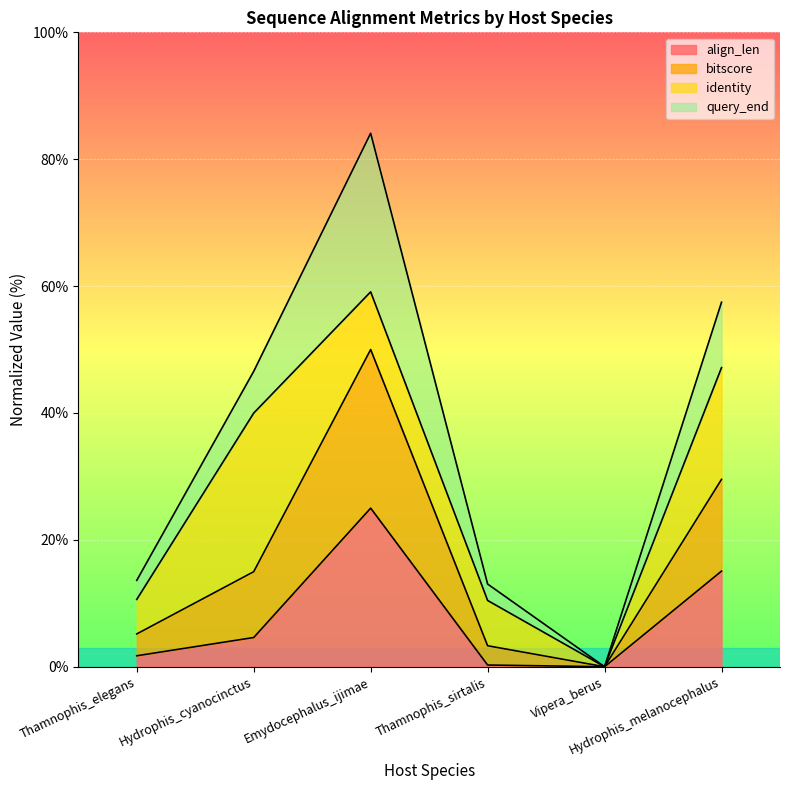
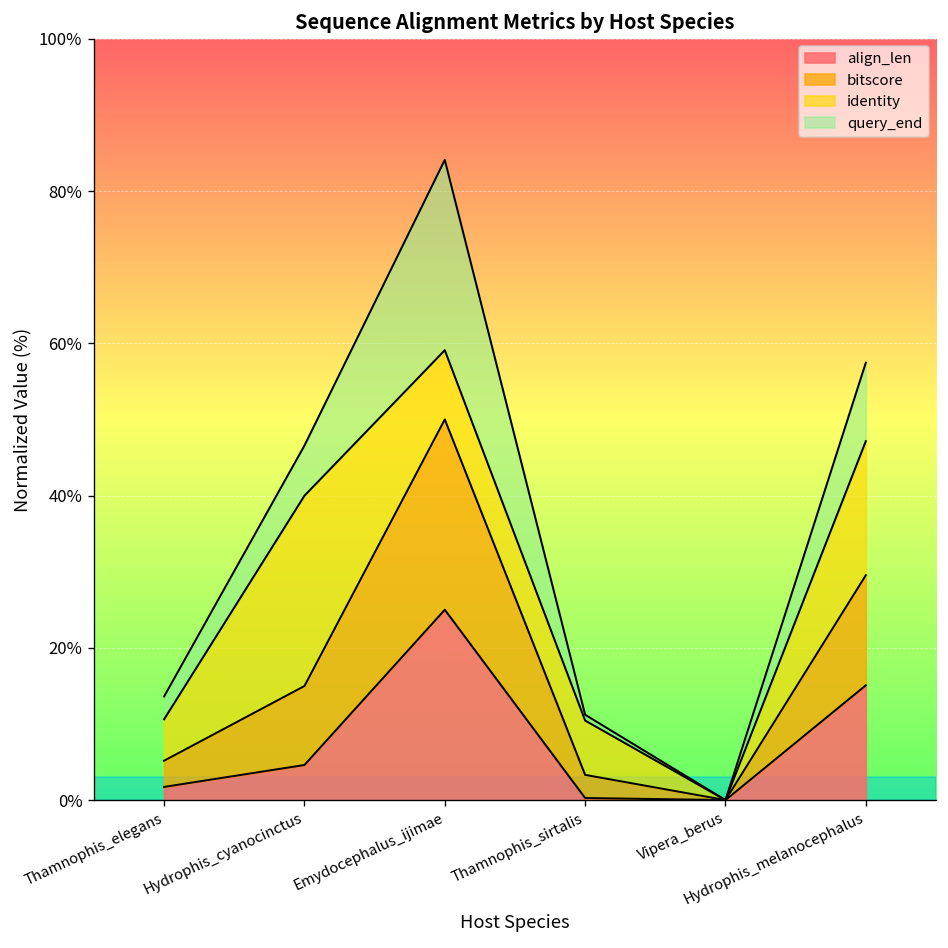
  {
    "align_len": {
      "Hydrophis_cyanocinctus": "5%",
      "Emydocephalus_ijimae": "25%",
      "Hydrophis_melanocephalus": "15%"
    },
    "query_end": {
      "Thamnophis_elegans": "3%",
      "Hydrophis_cyanocinctus": "7%",
      "Emydocephalus_ijimae": "25%",
-     "Thamnophis_sirtalis": "3%",
+     "Thamnophis_sirtalis": "1%",
      "Hydrophis_melanocephalus": "10%"
    }
  }
